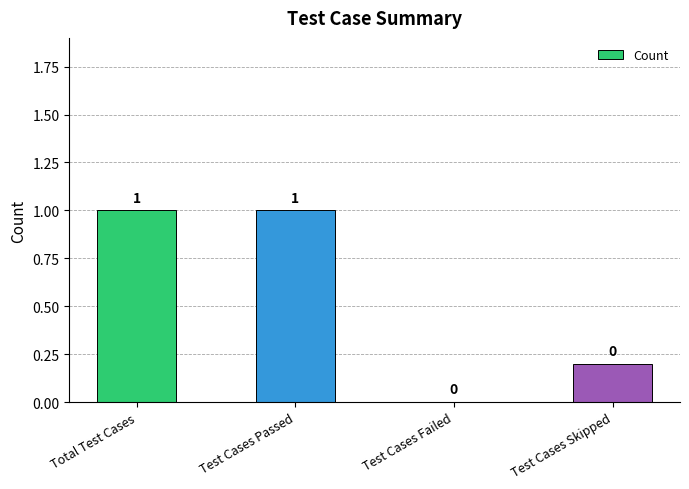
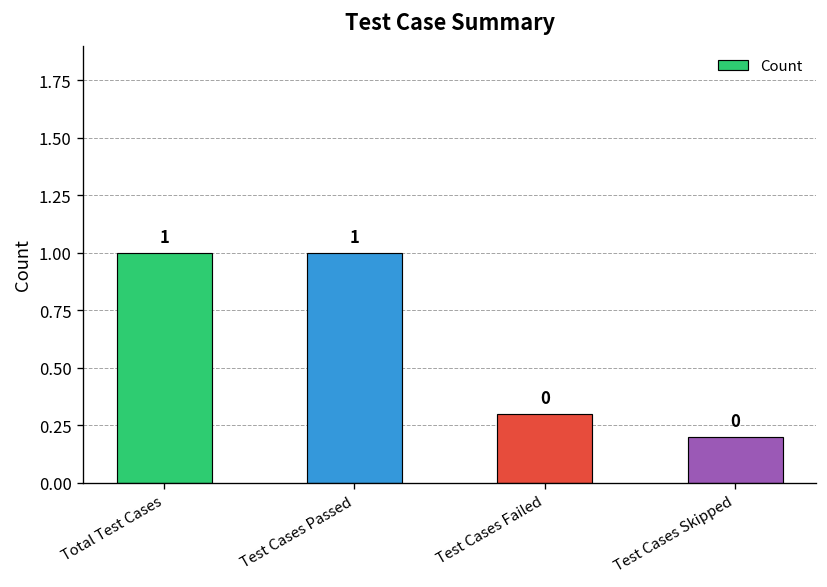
  {
-   "Test Cases Failed": 0.0
+   "Test Cases Failed": 0.3
  }
